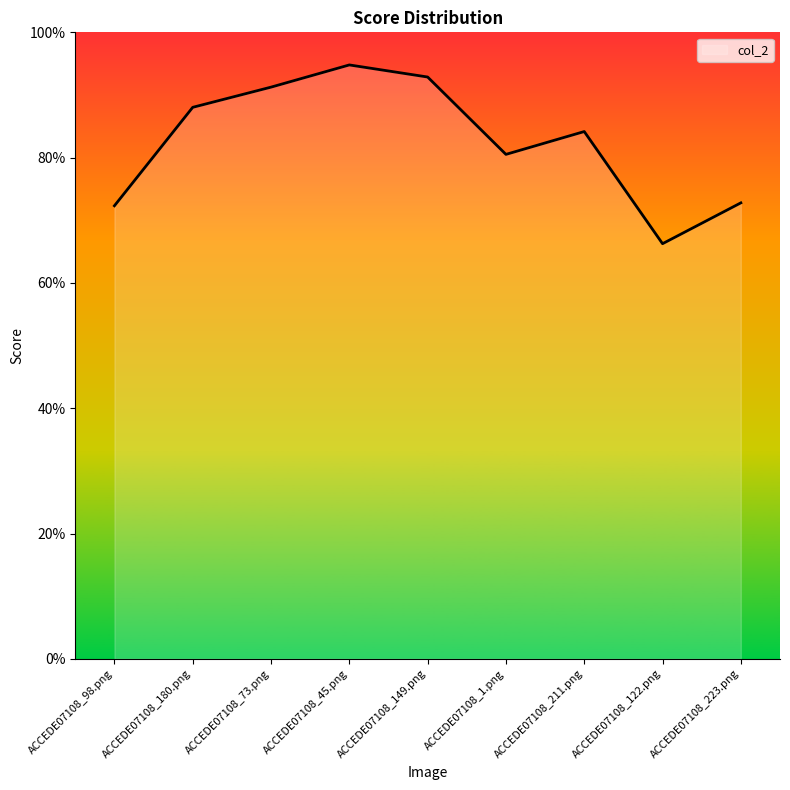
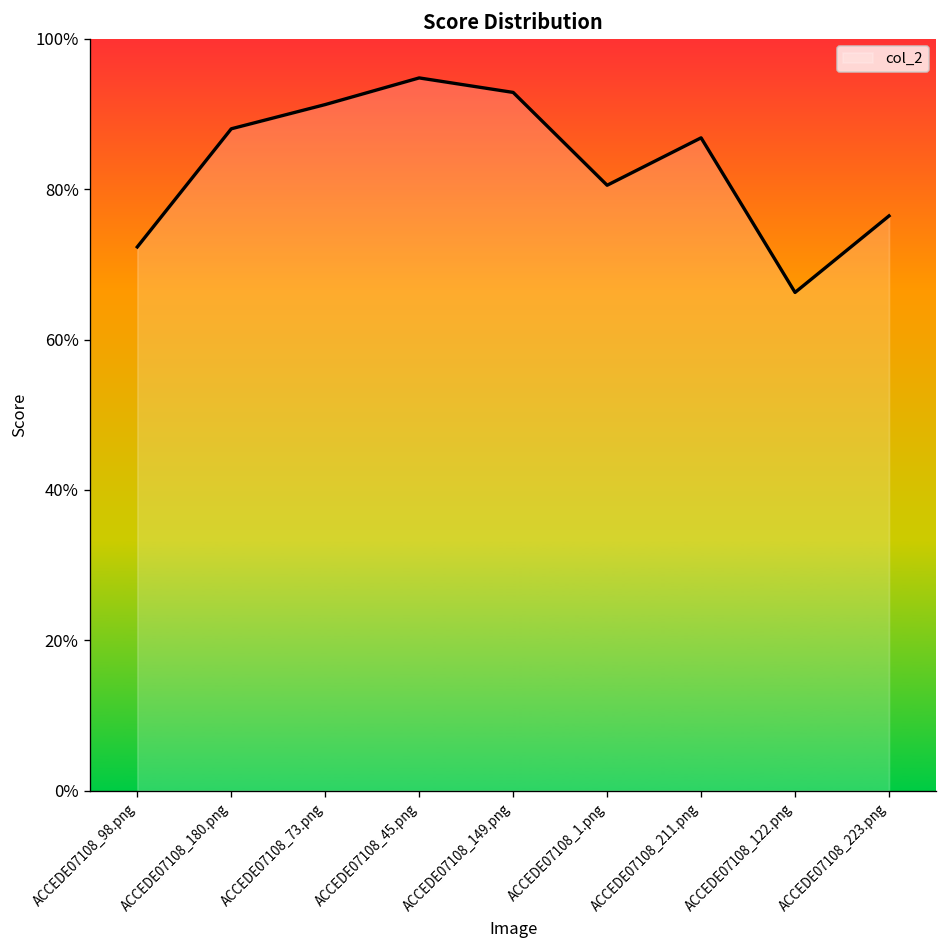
  {
    "ACCEDE07108_98.png": "72%",
    "ACCEDE07108_180.png": "88%",
    "ACCEDE07108_73.png": "91%",
    "ACCEDE07108_45.png": "95%",
    "ACCEDE07108_149.png": "93%",
    "ACCEDE07108_1.png": "81%",
-   "ACCEDE07108_211.png": "84%",
+   "ACCEDE07108_211.png": "87%",
    "ACCEDE07108_122.png": "66%",
-   "ACCEDE07108_223.png": "73%"
+   "ACCEDE07108_223.png": "76%"
  }
